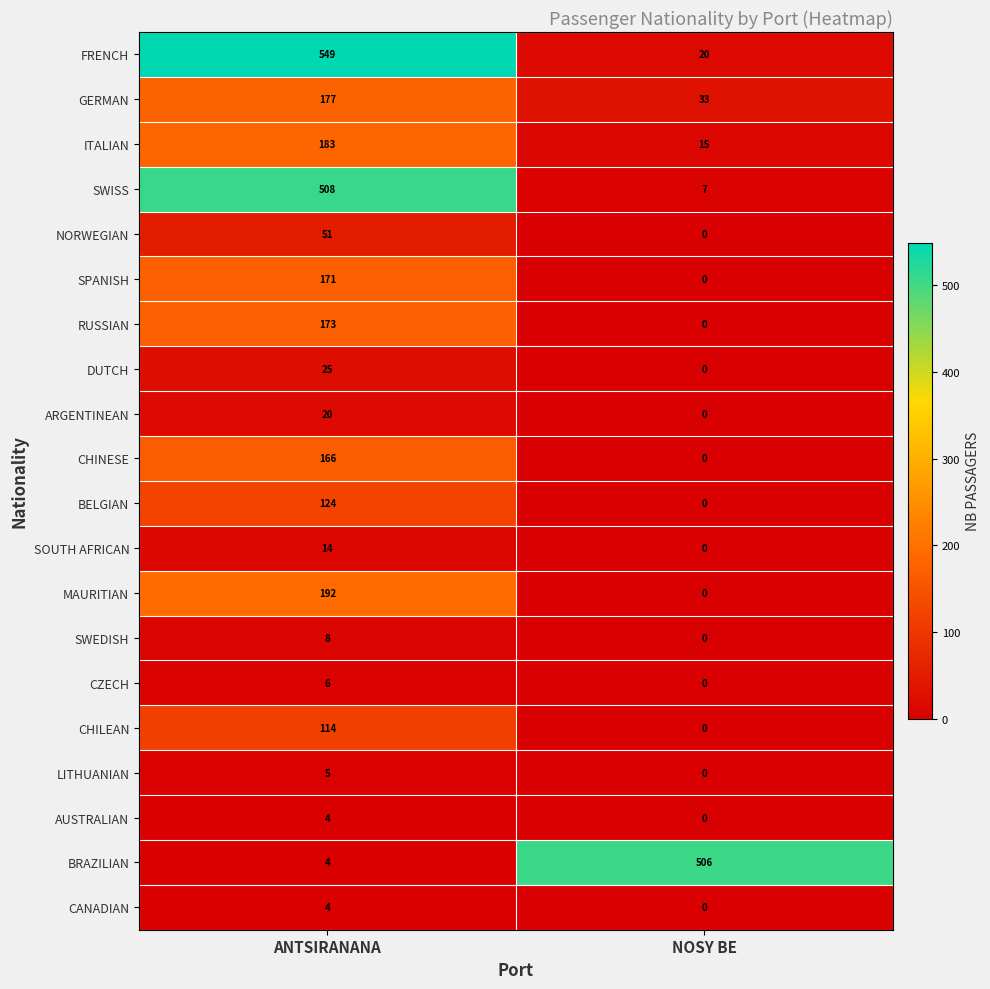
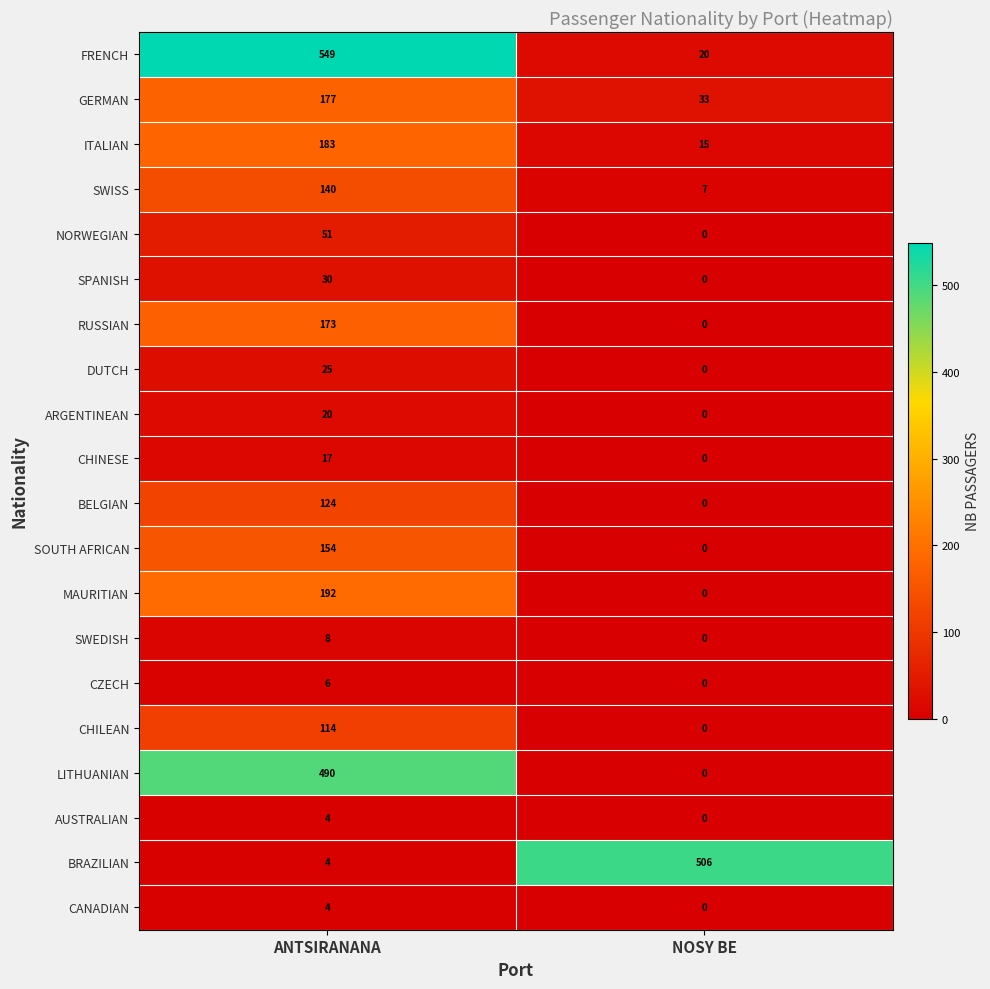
  {
    "FRENCH": {
      "ANTSIRANANA": 549,
      "NOSY BE": 20
    },
    "GERMAN": {
      "ANTSIRANANA": 177,
      "NOSY BE": 33
    },
    "ITALIAN": {
      "ANTSIRANANA": 183,
      "NOSY BE": 15
    },
    "SWISS": {
-     "ANTSIRANANA": 508,
+     "ANTSIRANANA": 140,
      "NOSY BE": 7
    },
    "NORWEGIAN": {
      "ANTSIRANANA": 51,
      "NOSY BE": 0
    },
    "SPANISH": {
-     "ANTSIRANANA": 171,
+     "ANTSIRANANA": 30,
      "NOSY BE": 0
    },
    "RUSSIAN": {
      "ANTSIRANANA": 173,
      "NOSY BE": 0
    },
    "DUTCH": {
      "ANTSIRANANA": 25,
      "NOSY BE": 0
    },
    "ARGENTINEAN": {
      "ANTSIRANANA": 20,
      "NOSY BE": 0
    },
    "CHINESE": {
-     "ANTSIRANANA": 166,
+     "ANTSIRANANA": 17,
      "NOSY BE": 0
    },
    "BELGIAN": {
      "ANTSIRANANA": 124,
      "NOSY BE": 0
    },
    "SOUTH AFRICAN": {
-     "ANTSIRANANA": 14,
+     "ANTSIRANANA": 154,
      "NOSY BE": 0
    },
    "MAURITIAN": {
      "ANTSIRANANA": 192,
      "NOSY BE": 0
    },
    "SWEDISH": {
      "ANTSIRANANA": 8,
      "NOSY BE": 0
    },
    "CZECH": {
      "ANTSIRANANA": 6,
      "NOSY BE": 0
    },
    "CHILEAN": {
      "ANTSIRANANA": 114,
      "NOSY BE": 0
    },
    "LITHUANIAN": {
-     "ANTSIRANANA": 5,
+     "ANTSIRANANA": 490,
      "NOSY BE": 0
    },
    "AUSTRALIAN": {
      "ANTSIRANANA": 4,
      "NOSY BE": 0
    },
    "BRAZILIAN": {
      "ANTSIRANANA": 4,
      "NOSY BE": 506
    },
    "CANADIAN": {
      "ANTSIRANANA": 4,
      "NOSY BE": 0
    }
  }
